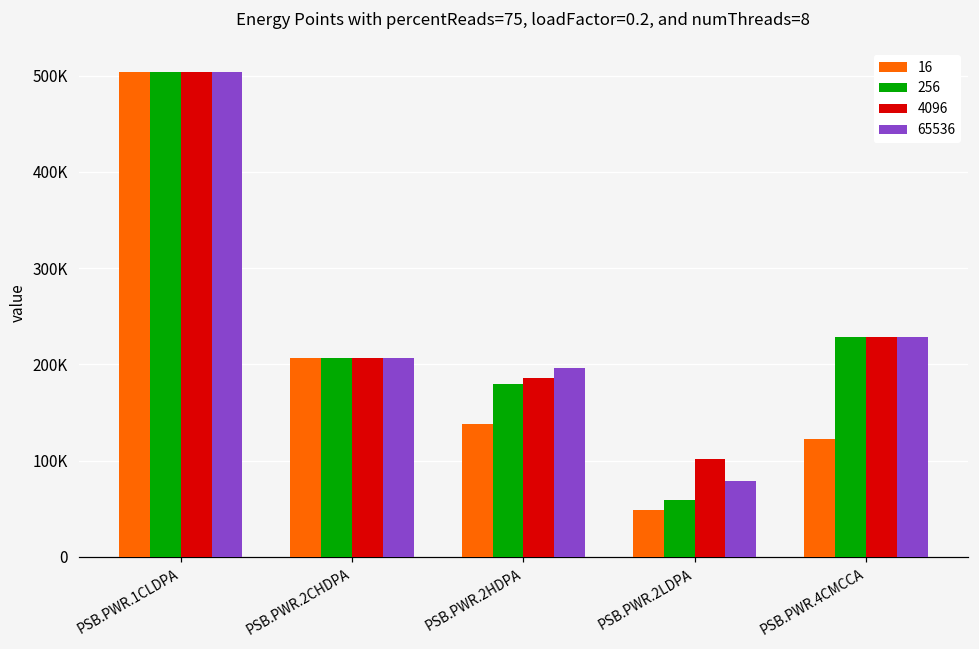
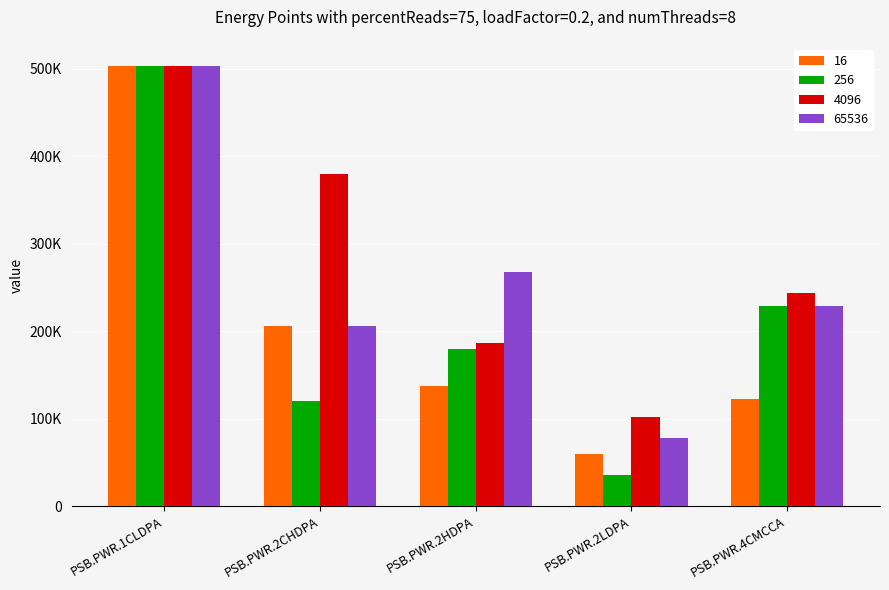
  {
    "16": {
      "PSB.PWR.1CLDPA": 500000,
      "PSB.PWR.2CHDPA": 210000,
      "PSB.PWR.2HDPA": 140000,
-     "PSB.PWR.2LDPA": 50000,
+     "PSB.PWR.2LDPA": 60000,
      "PSB.PWR.4CMCCA": 120000
    },
    "256": {
      "PSB.PWR.1CLDPA": 500000,
-     "PSB.PWR.2CHDPA": 210000,
+     "PSB.PWR.2CHDPA": 120000,
      "PSB.PWR.2HDPA": 180000,
-     "PSB.PWR.2LDPA": 60000,
+     "PSB.PWR.2LDPA": 40000,
      "PSB.PWR.4CMCCA": 230000
    },
    "4096": {
      "PSB.PWR.1CLDPA": 500000,
-     "PSB.PWR.2CHDPA": 210000,
+     "PSB.PWR.2CHDPA": 380000,
      "PSB.PWR.2HDPA": 190000,
      "PSB.PWR.2LDPA": 100000,
-     "PSB.PWR.4CMCCA": 230000
+     "PSB.PWR.4CMCCA": 240000
    },
    "65536": {
      "PSB.PWR.1CLDPA": 500000,
      "PSB.PWR.2CHDPA": 210000,
-     "PSB.PWR.2HDPA": 200000,
+     "PSB.PWR.2HDPA": 270000,
      "PSB.PWR.2LDPA": 80000,
      "PSB.PWR.4CMCCA": 230000
    }
  }
